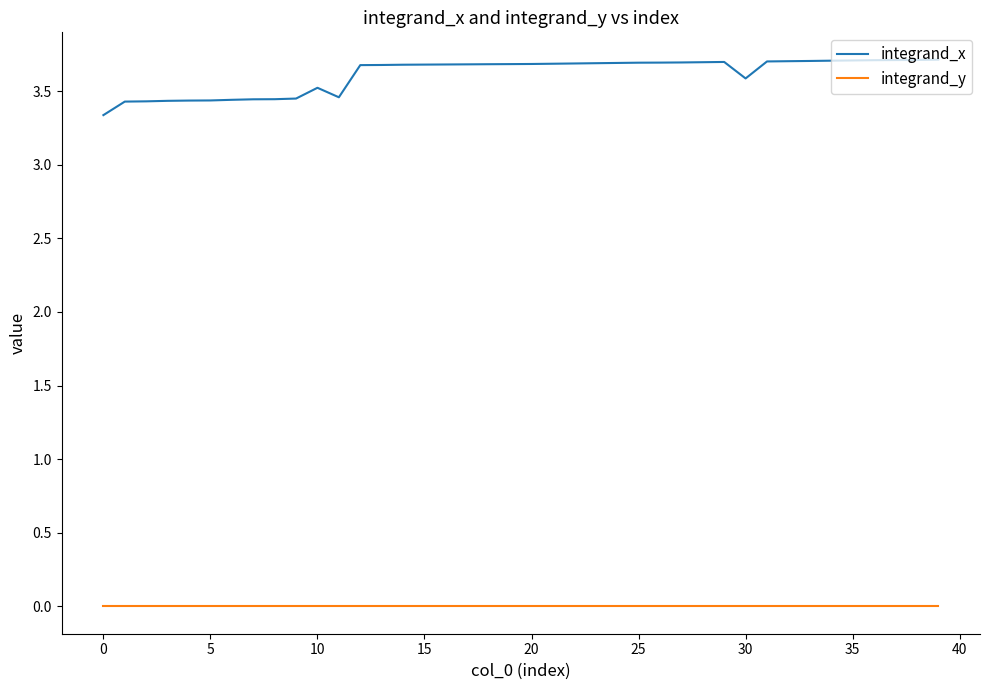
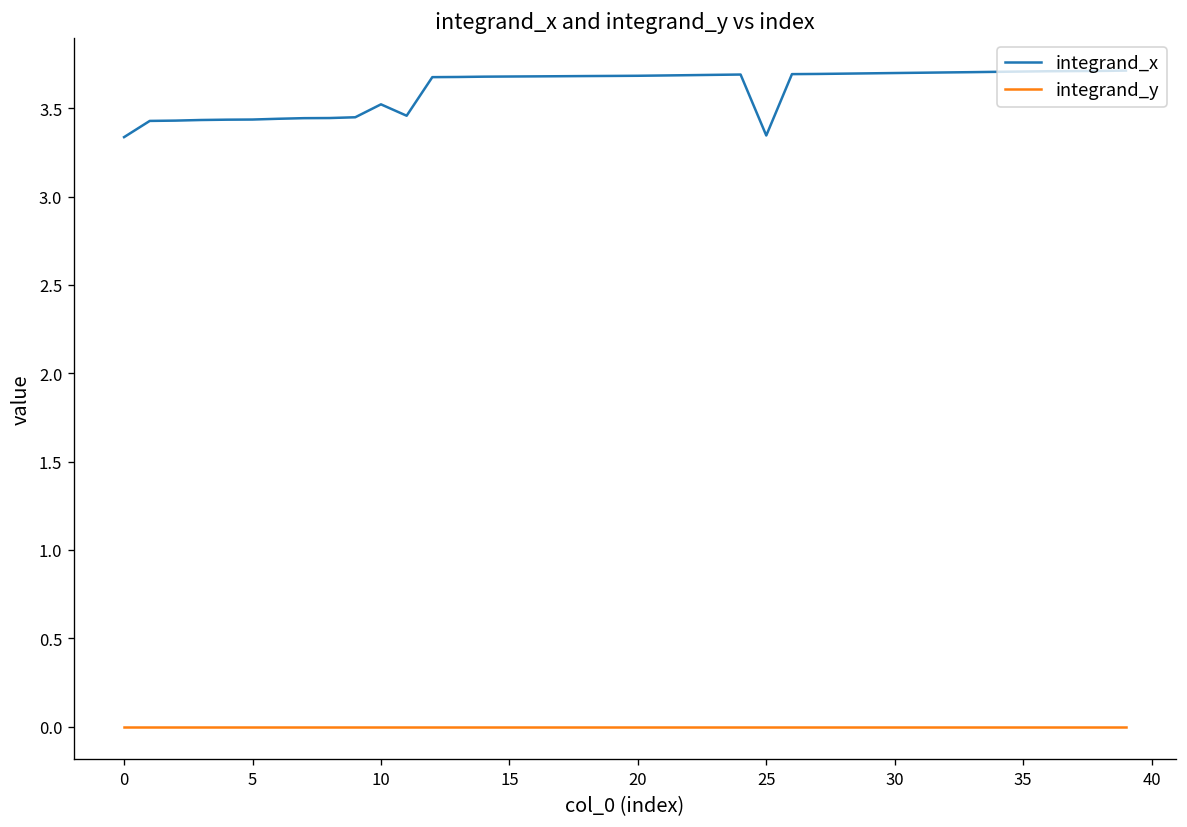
  {
    "integrand_x": {
      "0": 3.34,
      "5": 3.44,
      "10": 3.52,
      "15": 3.68,
      "20": 3.68,
-     "25": 3.69,
-     "30": 3.59
+     "25": 3.35,
+     "30": 3.70
    },
    "integrand_y": {
      "0": 0.00,
      "5": 0.00,
      "10": 0.00,
      "15": 0.00,
      "20": 0.00,
      "25": 0.00,
      "30": 0.00,
      "35": 0.00
    }
  }
